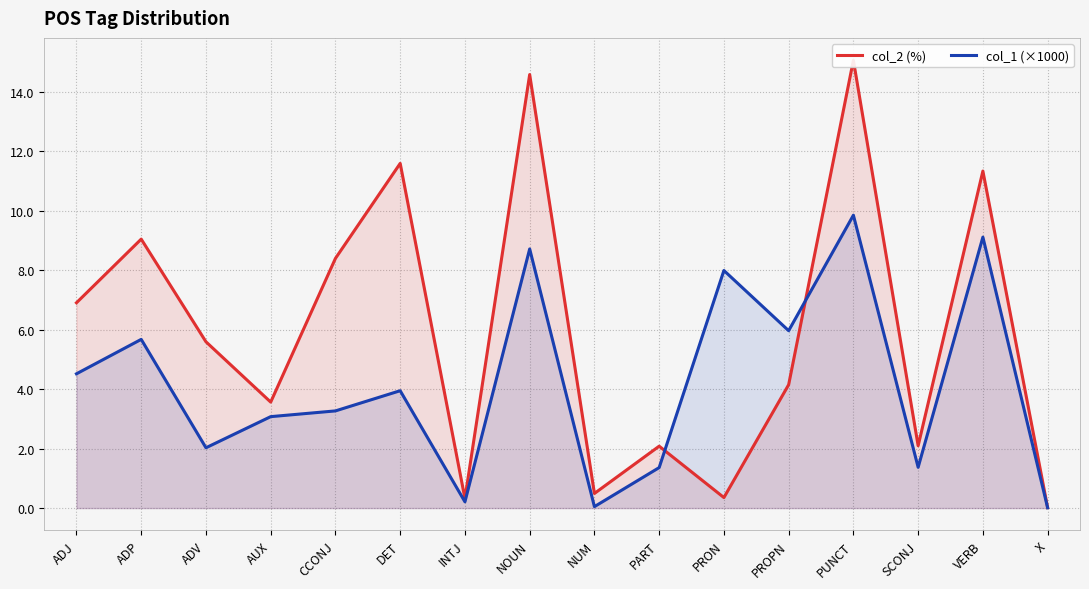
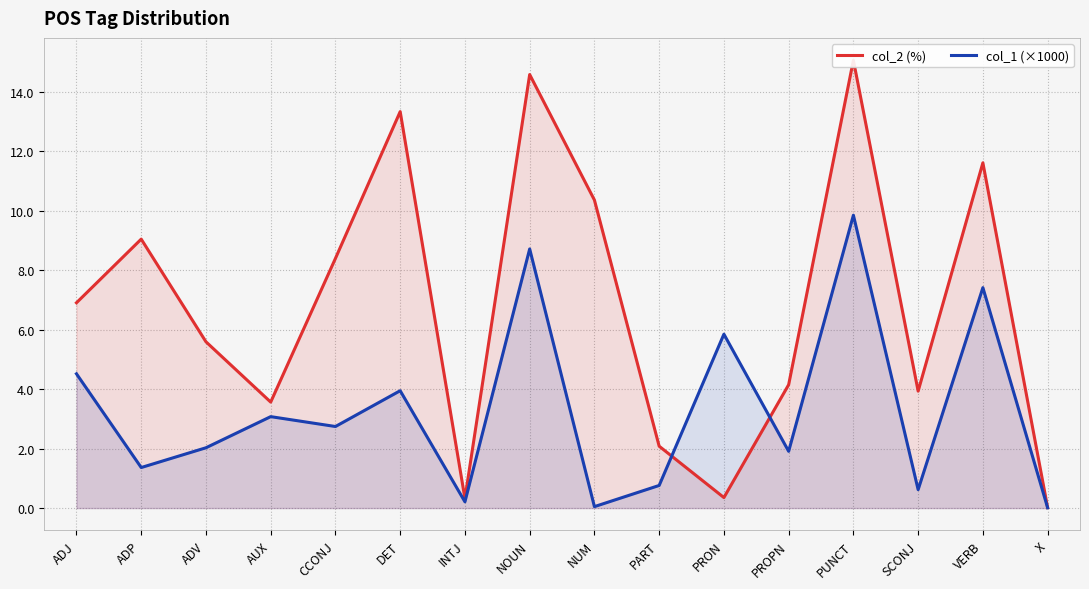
  {
    "col_2 (%)": {
      "ADJ": 6.9,
      "ADP": 9.0,
      "ADV": 5.6,
      "AUX": 3.6,
      "CCONJ": 8.4,
-     "DET": 11.6,
+     "DET": 13.3,
      "INTJ": 0.3,
      "NOUN": 14.6,
-     "NUM": 0.5,
+     "NUM": 10.4,
      "PART": 2.1,
      "PRON": 0.4,
      "PROPN": 4.2,
-     "SCONJ": 2.1,
-     "VERB": 11.3
+     "SCONJ": 3.9,
+     "VERB": 11.6
    },
    "col_1 (×1000)": {
      "ADJ": 4.5,
-     "ADP": 5.7,
+     "ADP": 1.4,
      "ADV": 2.0,
      "AUX": 3.1,
-     "CCONJ": 3.3,
+     "CCONJ": 2.7,
      "DET": 3.9,
      "INTJ": 0.2,
      "NOUN": 8.7,
      "NUM": 0.0,
-     "PART": 1.4,
-     "PRON": 8.0,
-     "PROPN": 6.0,
+     "PART": 0.8,
+     "PRON": 5.9,
+     "PROPN": 1.9,
      "PUNCT": 9.9,
-     "SCONJ": 1.4,
-     "VERB": 9.1
+     "SCONJ": 0.6,
+     "VERB": 7.4
    }
  }
